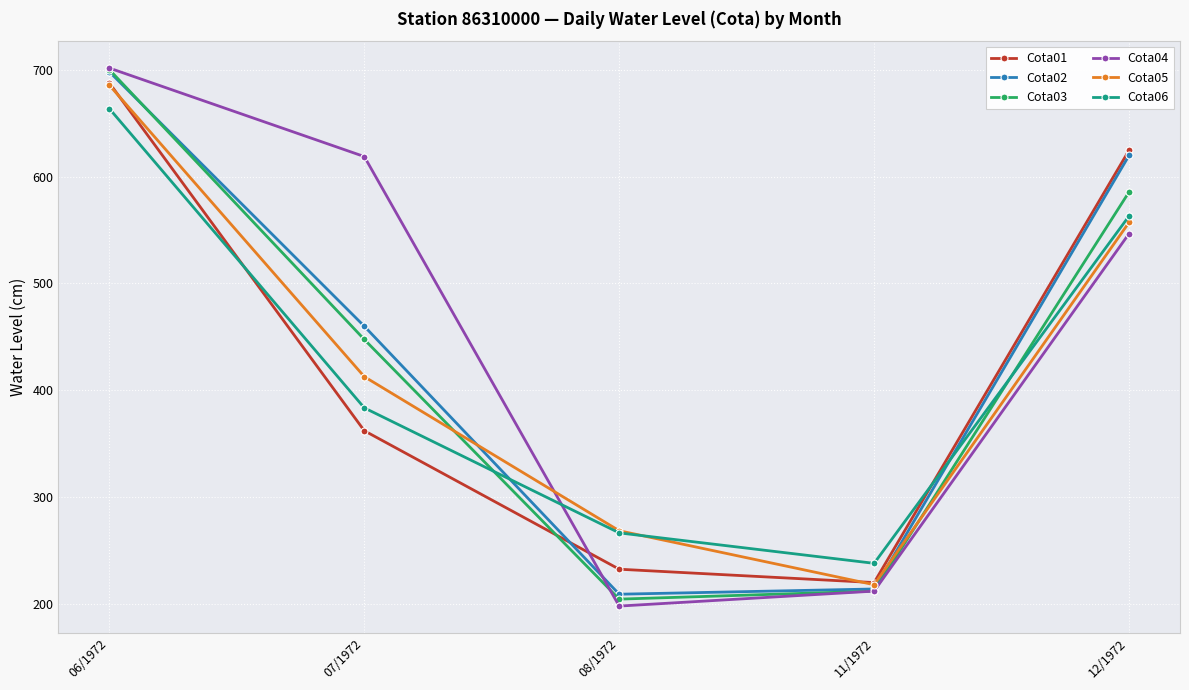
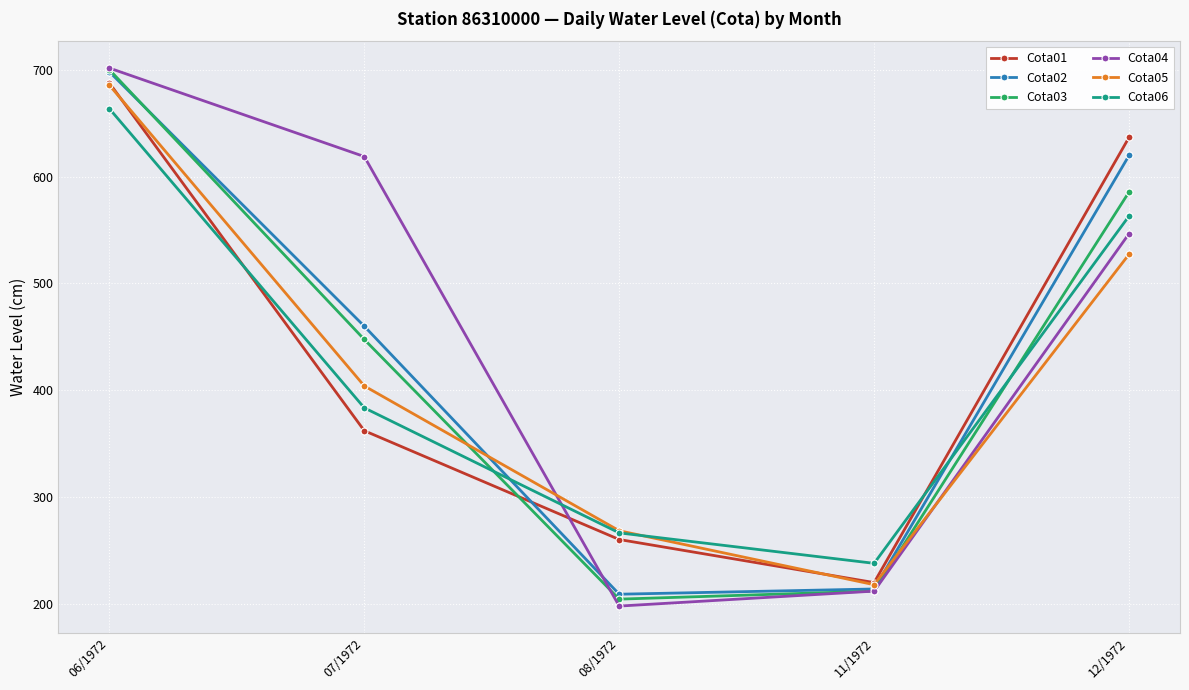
  {
    "Cota01": {
      "07/1972": 362,
-     "08/1972": 233,
-     "12/1972": 625
+     "08/1972": 260,
+     "12/1972": 637
    },
    "Cota02": {
      "07/1972": 460,
      "08/1972": 209,
      "12/1972": 620
    },
    "Cota04": {
      "07/1972": 619,
      "08/1972": 198,
      "12/1972": 547
    },
    "Cota05": {
-     "07/1972": 413,
-     "12/1972": 557
+     "07/1972": 404,
+     "12/1972": 527
    }
  }
